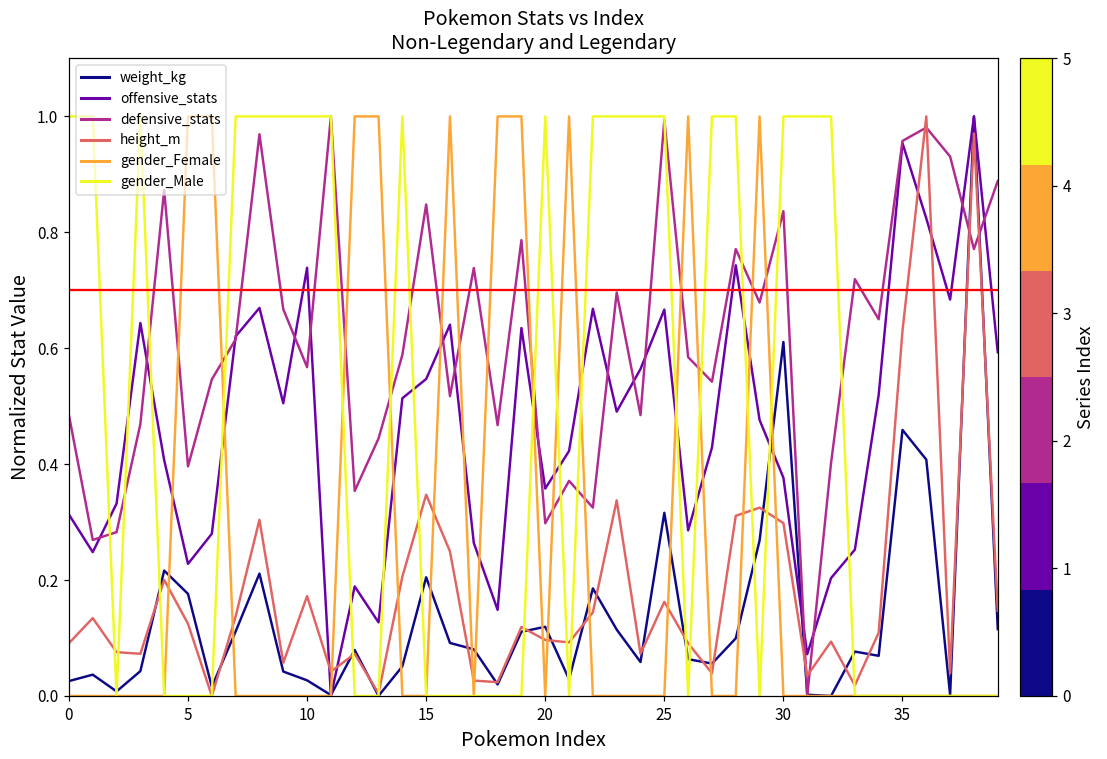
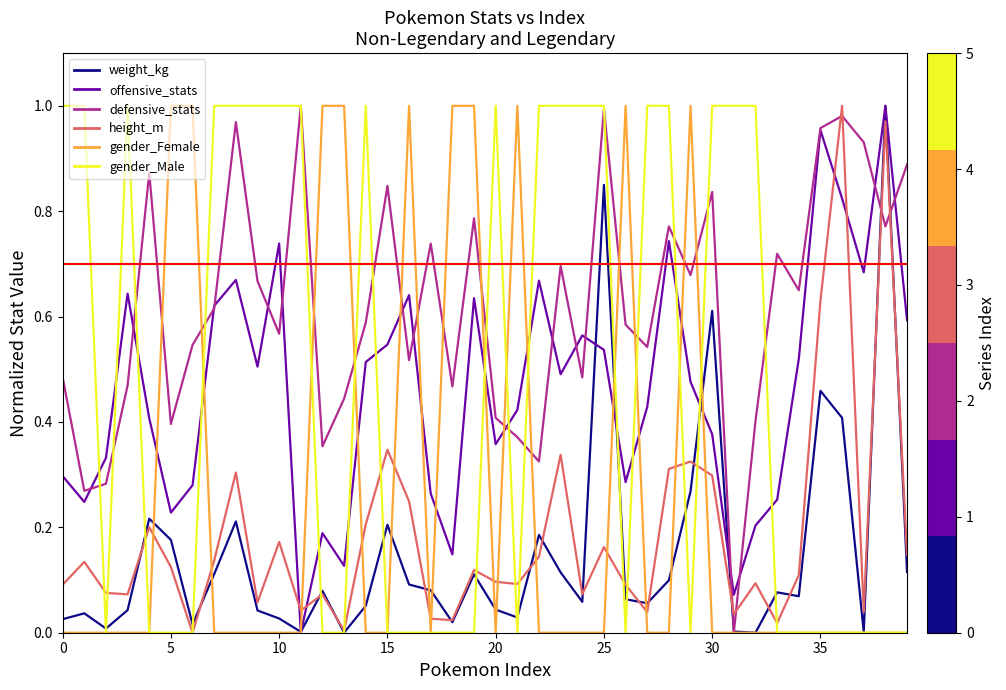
  {
    "weight_kg": {
      "0": 0.03,
      "5": 0.18,
      "10": 0.03,
      "15": 0.20,
-     "20": 0.12,
-     "25": 0.32,
+     "20": 0.04,
+     "25": 0.85,
      "30": 0.61,
      "35": 0.46
    },
    "offensive_stats": {
-     "0": 0.31,
+     "0": 0.30,
      "5": 0.23,
      "10": 0.74,
      "15": 0.55,
      "20": 0.36,
-     "25": 0.67,
+     "25": 0.54,
      "30": 0.38
    },
    "defensive_stats": {
      "0": 0.48,
      "5": 0.40,
      "10": 0.57,
      "15": 0.85,
-     "20": 0.30,
+     "20": 0.41,
      "25": 0.99,
      "30": 0.84
    },
    "height_m": {
      "0": 0.09,
      "5": 0.12,
      "10": 0.17,
      "15": 0.35,
      "20": 0.10,
      "25": 0.16,
      "30": 0.30,
      "35": 0.63
    },
    "gender_Female": {
      "0": 0.00,
      "10": 0.00,
      "20": 0.00,
      "25": 0.00,
      "30": 0.00
    },
    "gender_Male": {
      "0": 1.00,
      "5": 0.00,
      "10": 1.00,
      "20": 1.00,
      "25": 1.00,
      "30": 1.00
    }
  }
